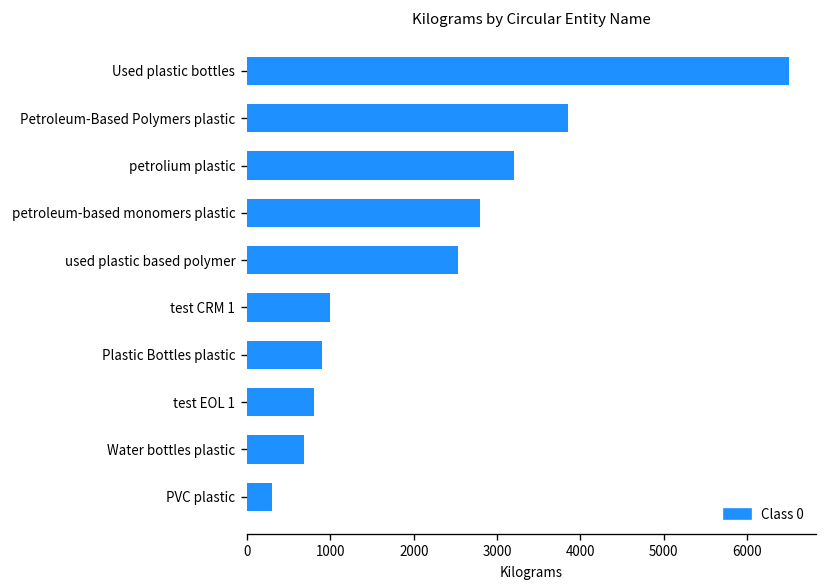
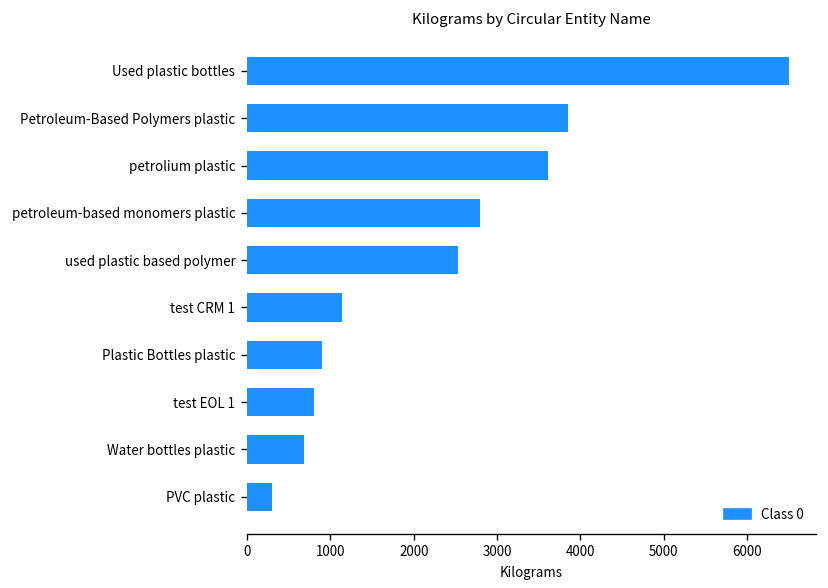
  {
    "Used plastic bottles": 6500,
    "Petroleum-Based Polymers plastic": 3800,
-   "petrolium plastic": 3200,
+   "petrolium plastic": 3600,
    "petroleum-based monomers plastic": 2800,
    "used plastic based polymer": 2500,
-   "test CRM 1": 1000,
+   "test CRM 1": 1100,
    "Plastic Bottles plastic": 900,
    "test EOL 1": 800,
    "Water bottles plastic": 700,
    "PVC plastic": 300
  }
